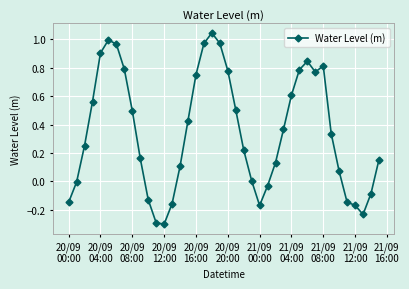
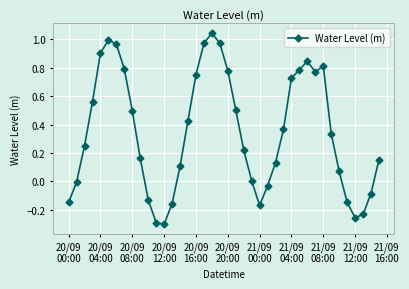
  {
    "20/09 00:00": -0.15,
    "20/09 04:00": 0.90,
    "20/09 08:00": 0.50,
    "20/09 12:00": -0.30,
    "20/09 16:00": 0.75,
    "20/09 20:00": 0.78,
    "21/09 00:00": -0.17,
-   "21/09 04:00": 0.61,
+   "21/09 04:00": 0.73,
    "21/09 08:00": 0.81,
-   "21/09 12:00": -0.17
+   "21/09 12:00": -0.26
  }
